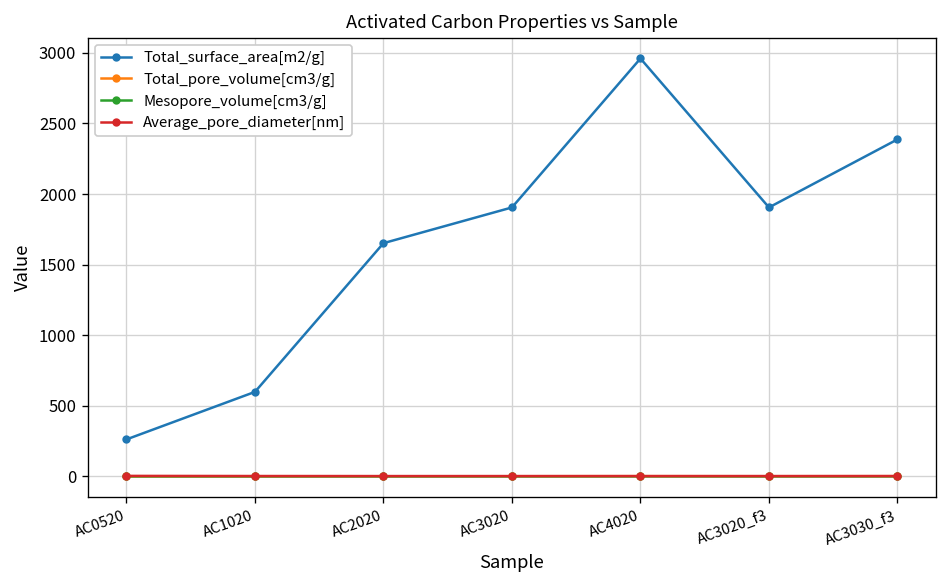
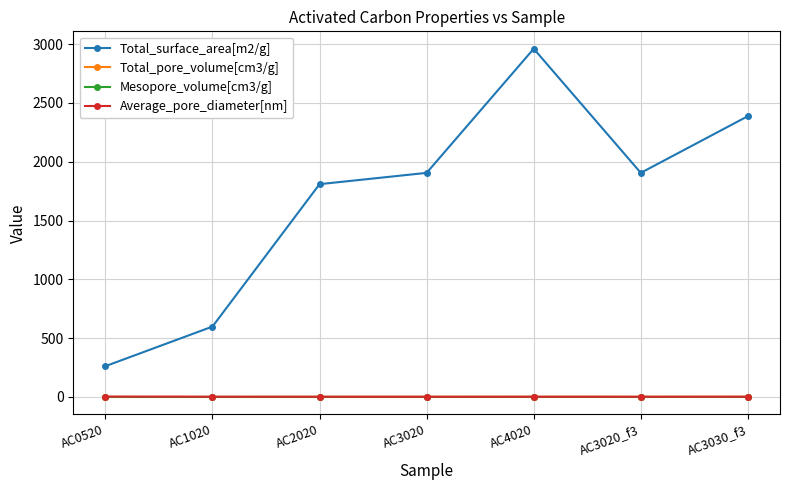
  {
    "Total_surface_area[m2/g]": {
      "AC0520": 260,
      "AC1020": 600,
-     "AC2020": 1650,
+     "AC2020": 1810,
      "AC3020": 1910,
      "AC4020": 2960,
      "AC3020_f3": 1910,
      "AC3030_f3": 2390
    },
    "Average_pore_diameter[nm]": {
      "AC0520": 0,
      "AC1020": 0,
      "AC2020": 0,
      "AC3020": 0,
      "AC4020": 0,
      "AC3020_f3": 0,
      "AC3030_f3": 0
    }
  }
